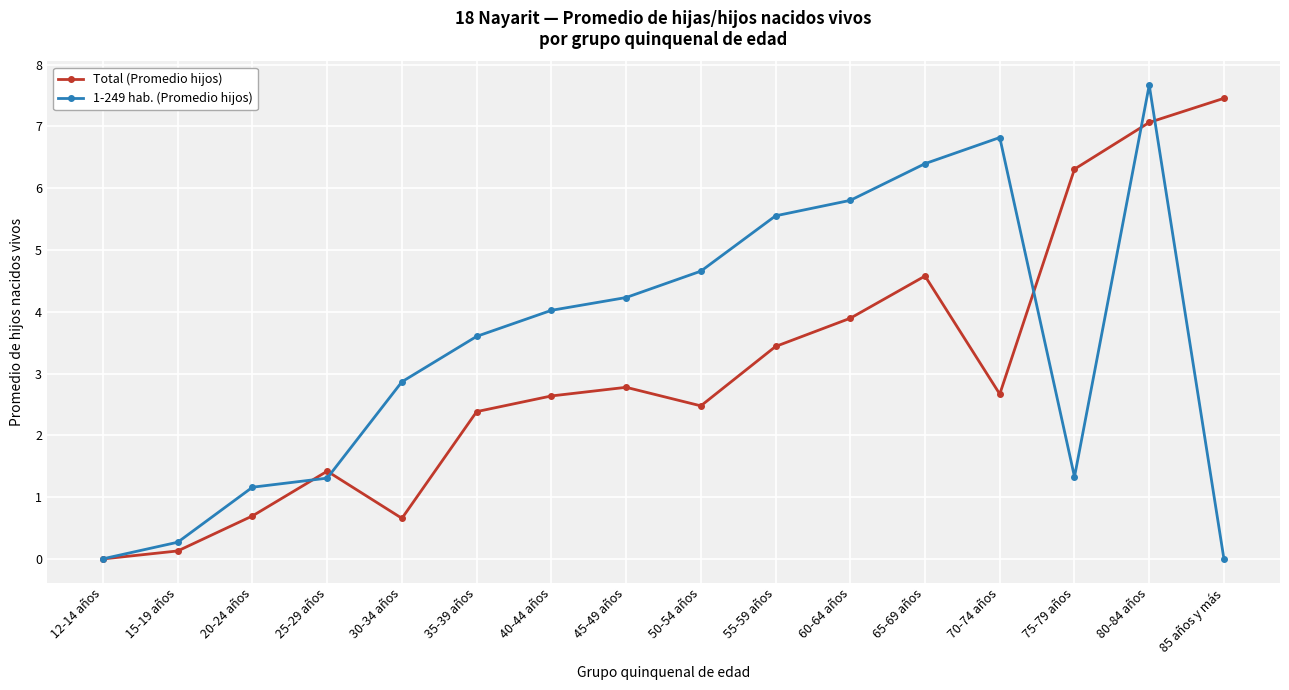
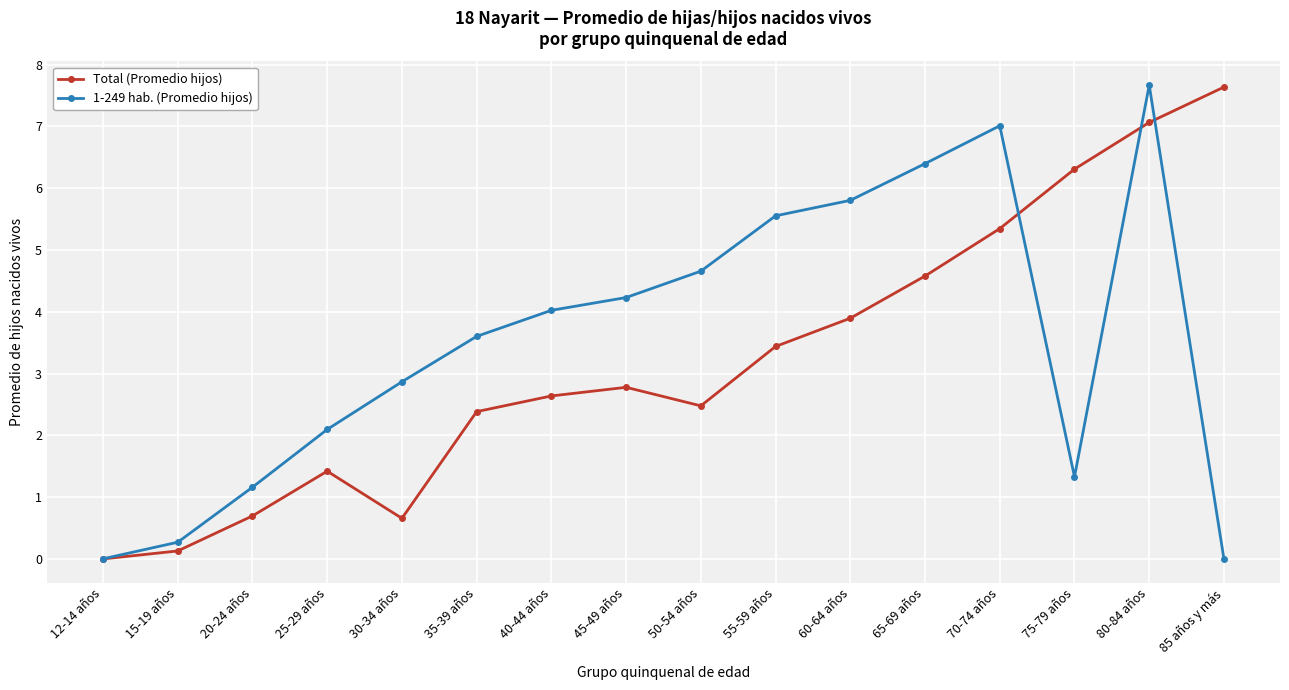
  {
    "Total (Promedio hijos)": {
      "15-19 años": 0.1,
      "20-24 años": 0.7,
      "25-29 años": 1.4,
      "30-34 años": 0.7,
      "35-39 años": 2.4,
      "40-44 años": 2.6,
      "45-49 años": 2.8,
      "50-54 años": 2.5,
      "55-59 años": 3.4,
      "60-64 años": 3.9,
      "65-69 años": 4.6,
-     "70-74 años": 2.7,
+     "70-74 años": 5.3,
      "75-79 años": 6.3,
      "80-84 años": 7.1,
-     "85 años y más": 7.5
+     "85 años y más": 7.6
    },
    "1-249 hab. (Promedio hijos)": {
      "15-19 años": 0.3,
      "20-24 años": 1.2,
-     "25-29 años": 1.3,
+     "25-29 años": 2.1,
      "30-34 años": 2.9,
      "35-39 años": 3.6,
      "40-44 años": 4.0,
      "45-49 años": 4.2,
      "50-54 años": 4.7,
      "55-59 años": 5.6,
      "60-64 años": 5.8,
      "65-69 años": 6.4,
-     "70-74 años": 6.8,
+     "70-74 años": 7.0,
      "75-79 años": 1.3,
      "80-84 años": 7.7,
      "85 años y más": 0.0
    }
  }
